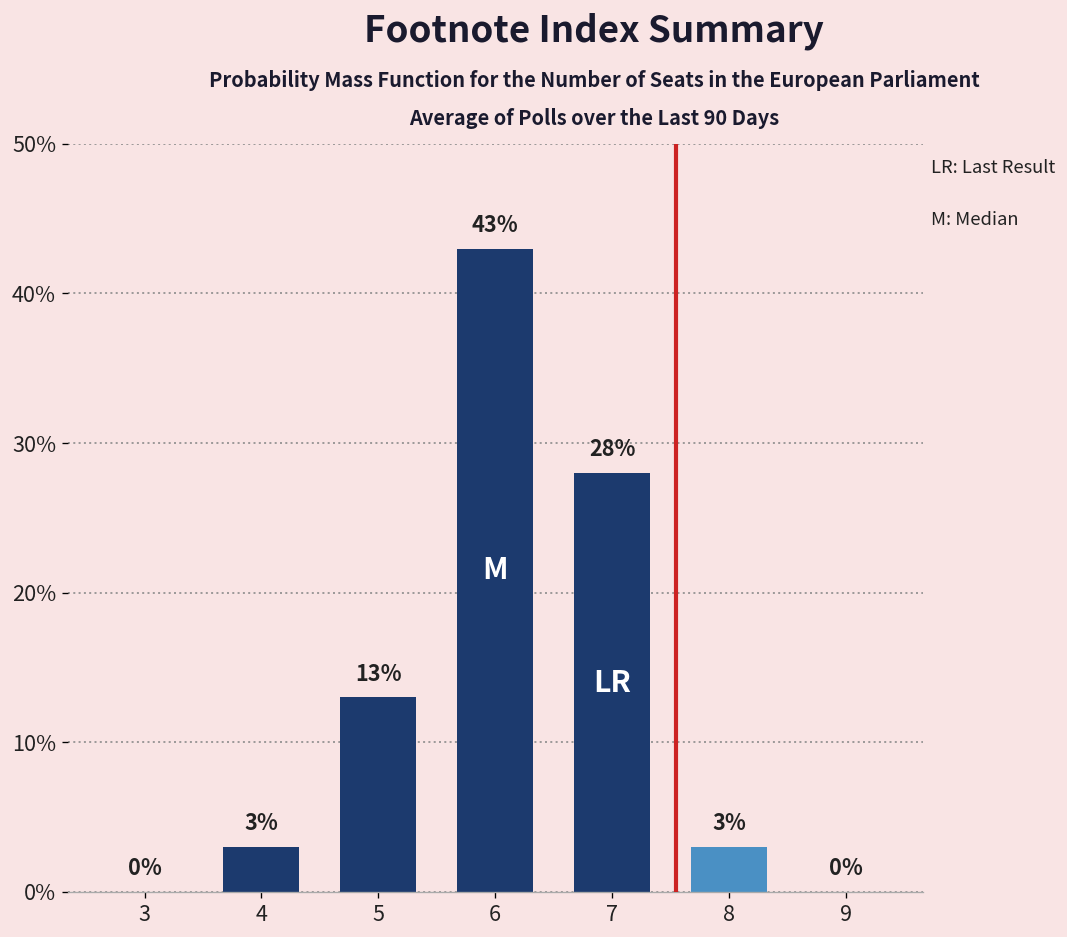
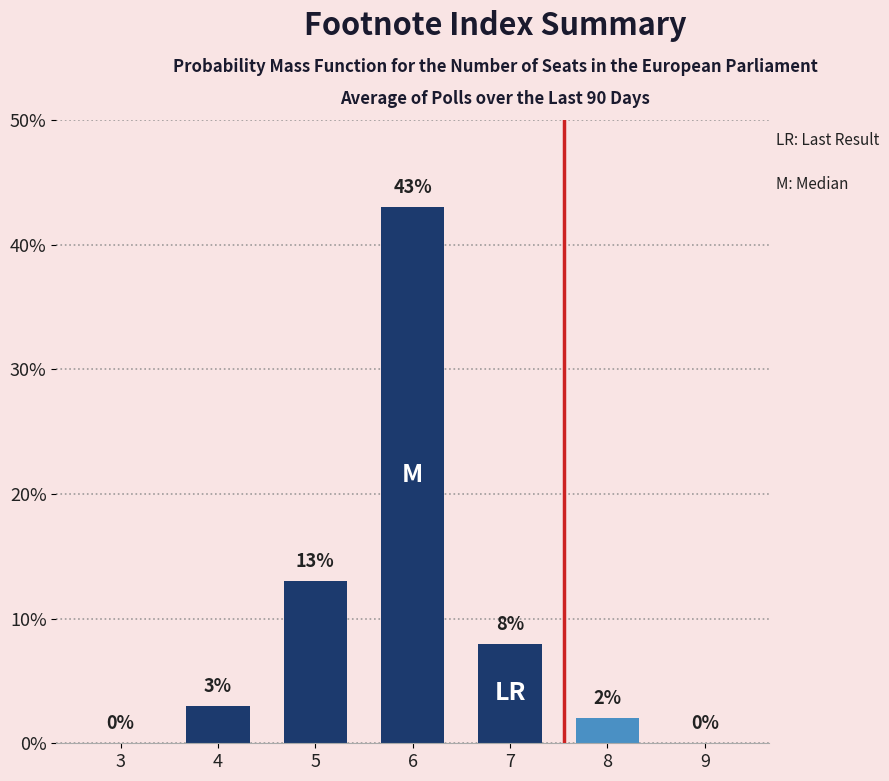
  {
    "3": "0%",
    "4": "3%",
    "5": "13%",
    "6": "43%",
-   "7": "28%",
-   "8": "3%",
+   "7": "8%",
+   "8": "2%",
    "9": "0%"
  }
